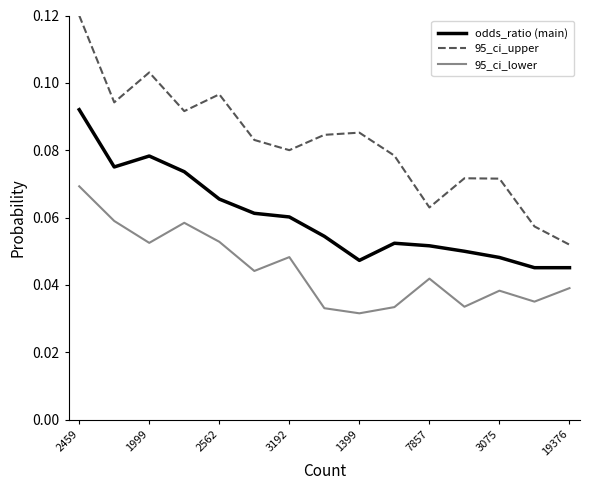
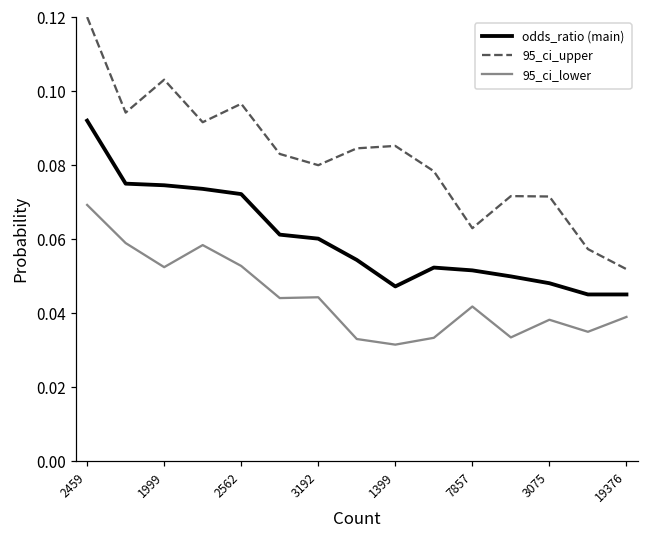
  {
    "odds_ratio (main)": {
      "2459": 0.092,
-     "1999": 0.078,
-     "2562": 0.065,
+     "1999": 0.075,
+     "2562": 0.072,
      "3192": 0.060,
      "1399": 0.047,
      "7857": 0.052,
      "3075": 0.048,
      "19376": 0.045
    },
    "95_ci_upper": {
      "2459": 0.120,
      "1999": 0.103,
      "2562": 0.097,
      "3192": 0.080,
      "1399": 0.085,
      "7857": 0.063,
      "3075": 0.072,
      "19376": 0.052
    },
    "95_ci_lower": {
      "2459": 0.069,
      "1999": 0.052,
      "2562": 0.053,
-     "3192": 0.048,
+     "3192": 0.044,
      "1399": 0.032,
      "7857": 0.042,
      "3075": 0.038,
      "19376": 0.039
    }
  }
